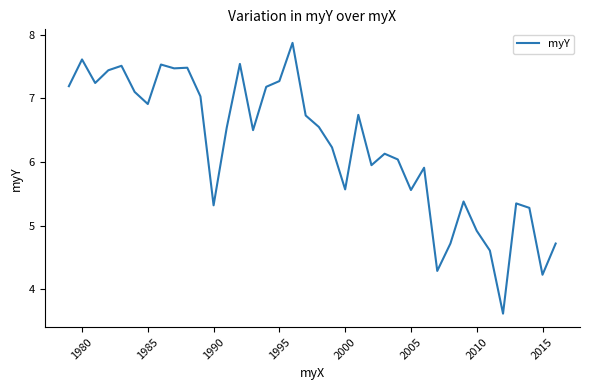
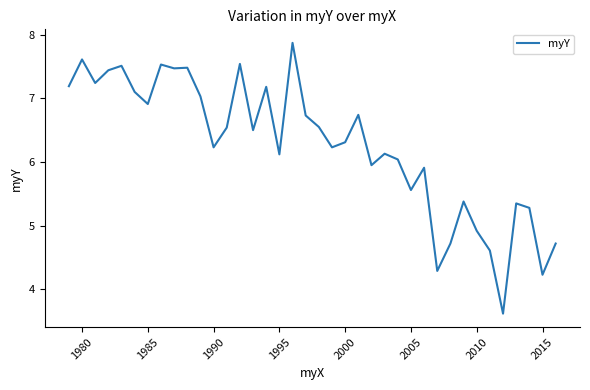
  {
    "1980": 7.6,
    "1985": 6.9,
-   "1990": 5.3,
-   "1995": 7.3,
-   "2000": 5.6,
+   "1990": 6.2,
+   "1995": 6.1,
+   "2000": 6.3,
    "2005": 5.6,
    "2010": 4.9,
    "2015": 4.2
  }
